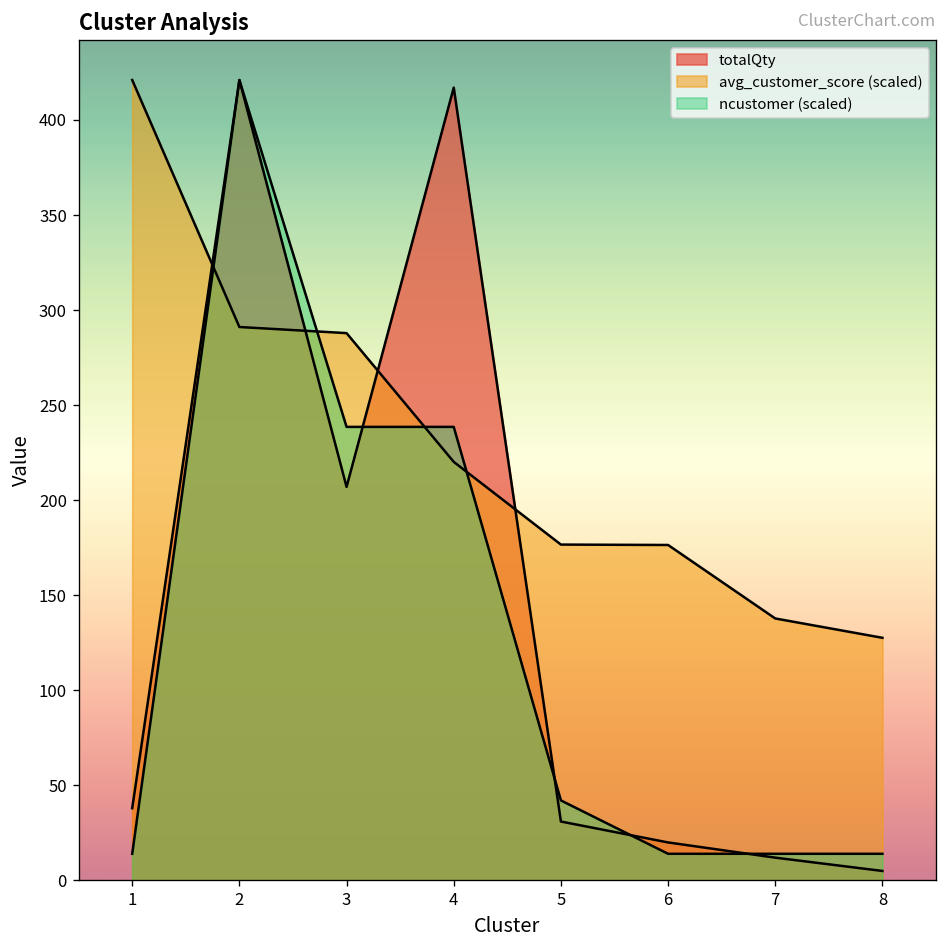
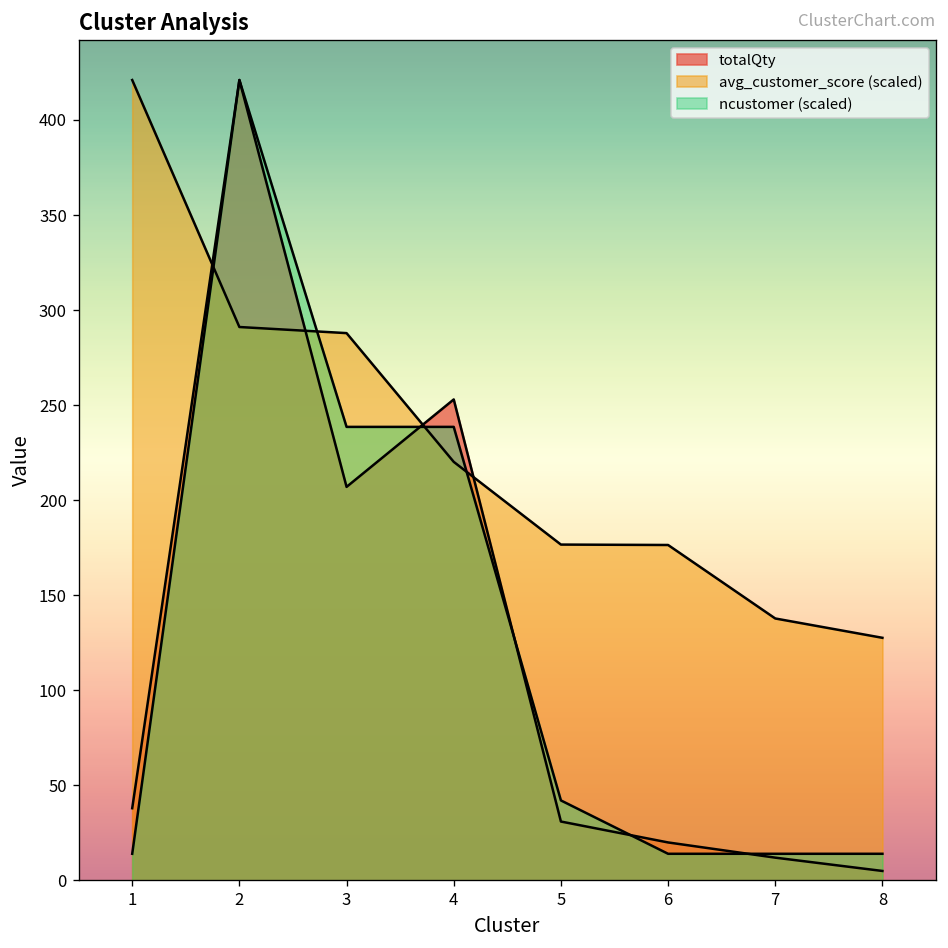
  {
    "totalQty": {
      "1": 38,
      "3": 207,
-     "4": 417,
+     "4": 253,
      "5": 31,
      "6": 20,
      "7": 12,
      "8": 5
    },
    "avg_customer_score (scaled)": {
      "1": 421,
      "2": 291,
      "3": 288,
      "4": 220,
      "5": 177,
      "6": 176,
      "7": 138,
      "8": 128
    },
    "ncustomer (scaled)": {
      "1": 14,
      "3": 239,
      "4": 239,
      "5": 42,
      "6": 14,
      "7": 14,
      "8": 14
    }
  }
